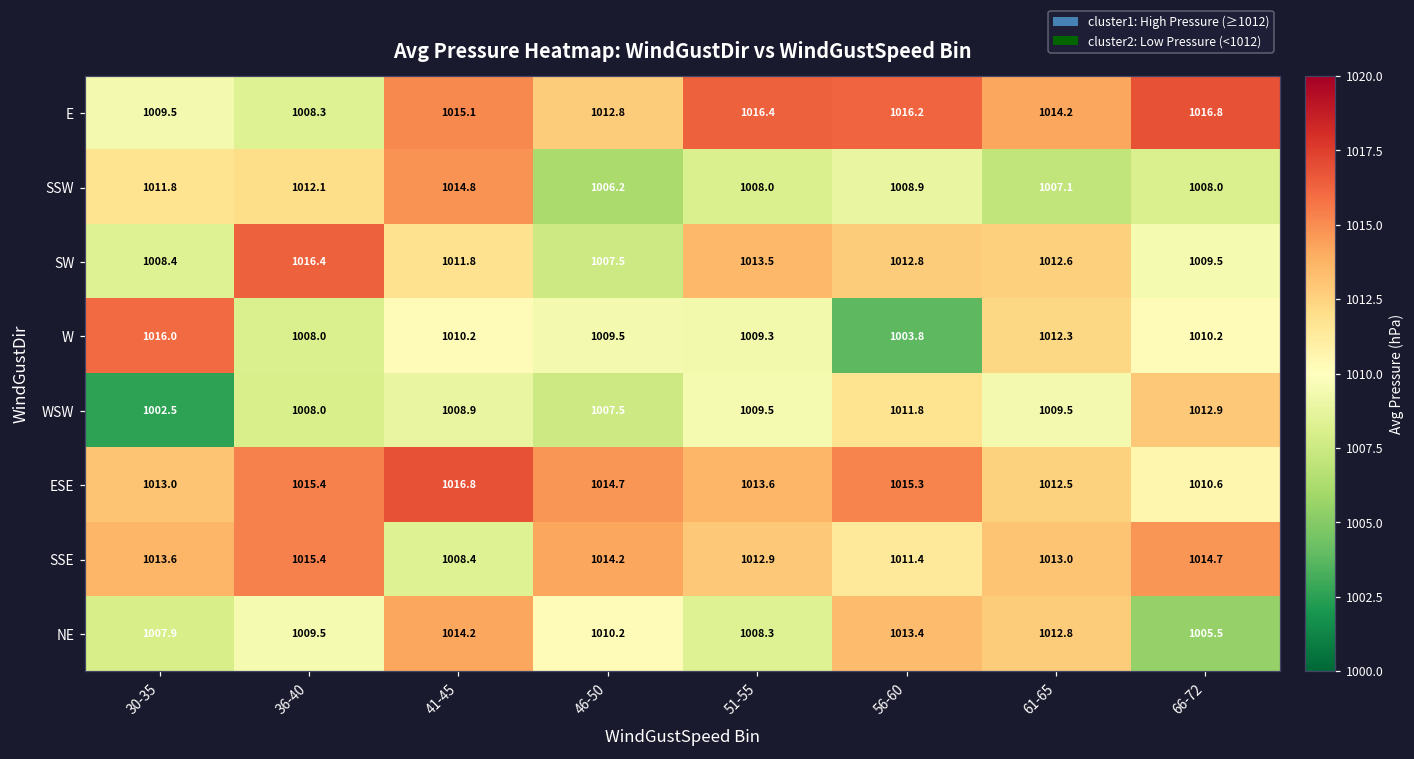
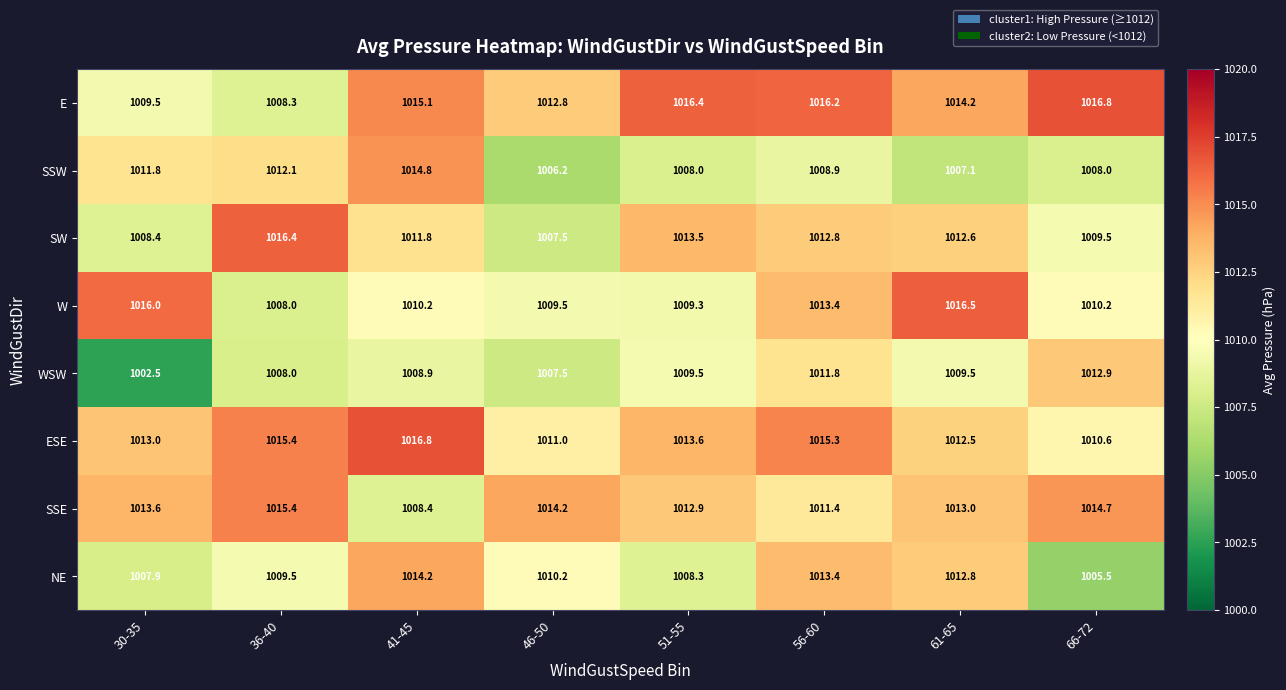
  {
    "E": {
      "30-35": 1009.5,
      "36-40": 1008.3,
      "41-45": 1015.1,
      "46-50": 1012.8,
      "51-55": 1016.4,
      "56-60": 1016.2,
      "61-65": 1014.2,
      "66-72": 1016.8
    },
    "SSW": {
      "30-35": 1011.8,
      "36-40": 1012.1,
      "41-45": 1014.8,
      "46-50": 1006.2,
      "51-55": 1008.0,
      "56-60": 1008.9,
      "61-65": 1007.1,
      "66-72": 1008.0
    },
    "SW": {
      "30-35": 1008.4,
      "36-40": 1016.4,
      "41-45": 1011.8,
      "46-50": 1007.5,
      "51-55": 1013.5,
      "56-60": 1012.8,
      "61-65": 1012.6,
      "66-72": 1009.5
    },
    "W": {
      "30-35": 1016.0,
      "36-40": 1008.0,
      "41-45": 1010.2,
      "46-50": 1009.5,
      "51-55": 1009.3,
-     "56-60": 1003.8,
-     "61-65": 1012.3,
+     "56-60": 1013.4,
+     "61-65": 1016.5,
      "66-72": 1010.2
    },
    "WSW": {
      "30-35": 1002.5,
      "36-40": 1008.0,
      "41-45": 1008.9,
      "46-50": 1007.5,
      "51-55": 1009.5,
      "56-60": 1011.8,
      "61-65": 1009.5,
      "66-72": 1012.9
    },
    "ESE": {
      "30-35": 1013.0,
      "36-40": 1015.4,
      "41-45": 1016.8,
-     "46-50": 1014.7,
+     "46-50": 1011.0,
      "51-55": 1013.6,
      "56-60": 1015.3,
      "61-65": 1012.5,
      "66-72": 1010.6
    },
    "SSE": {
      "30-35": 1013.6,
      "36-40": 1015.4,
      "41-45": 1008.4,
      "46-50": 1014.2,
      "51-55": 1012.9,
      "56-60": 1011.4,
      "61-65": 1013.0,
      "66-72": 1014.7
    },
    "NE": {
      "30-35": 1007.9,
      "36-40": 1009.5,
      "41-45": 1014.2,
      "46-50": 1010.2,
      "51-55": 1008.3,
      "56-60": 1013.4,
      "61-65": 1012.8,
      "66-72": 1005.5
    }
  }
